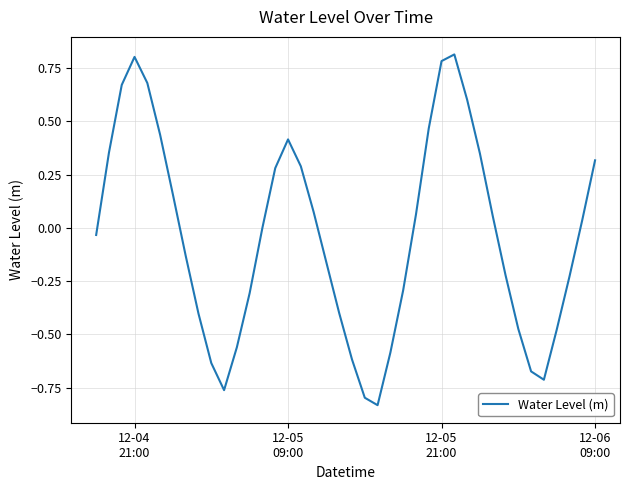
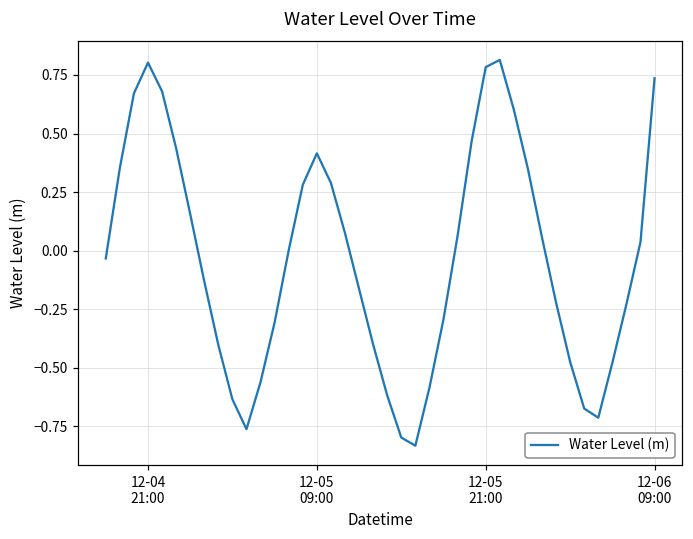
  {
    "12-04 21:00": 0.80,
    "12-05 09:00": 0.42,
    "12-05 21:00": 0.78,
-   "12-06 09:00": 0.32
+   "12-06 09:00": 0.74
  }
